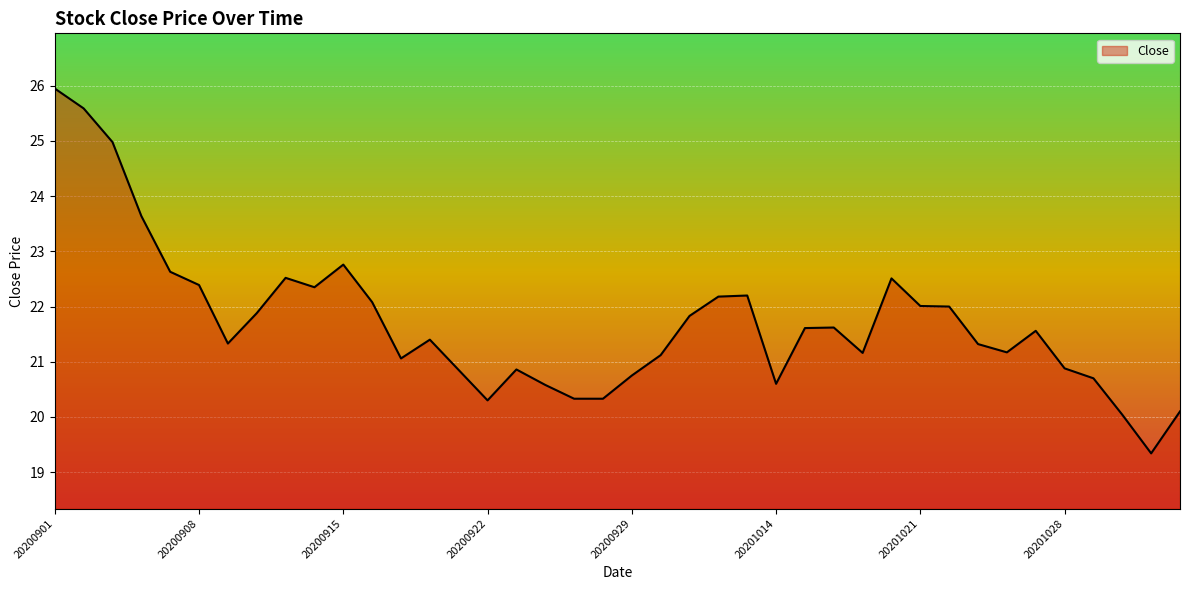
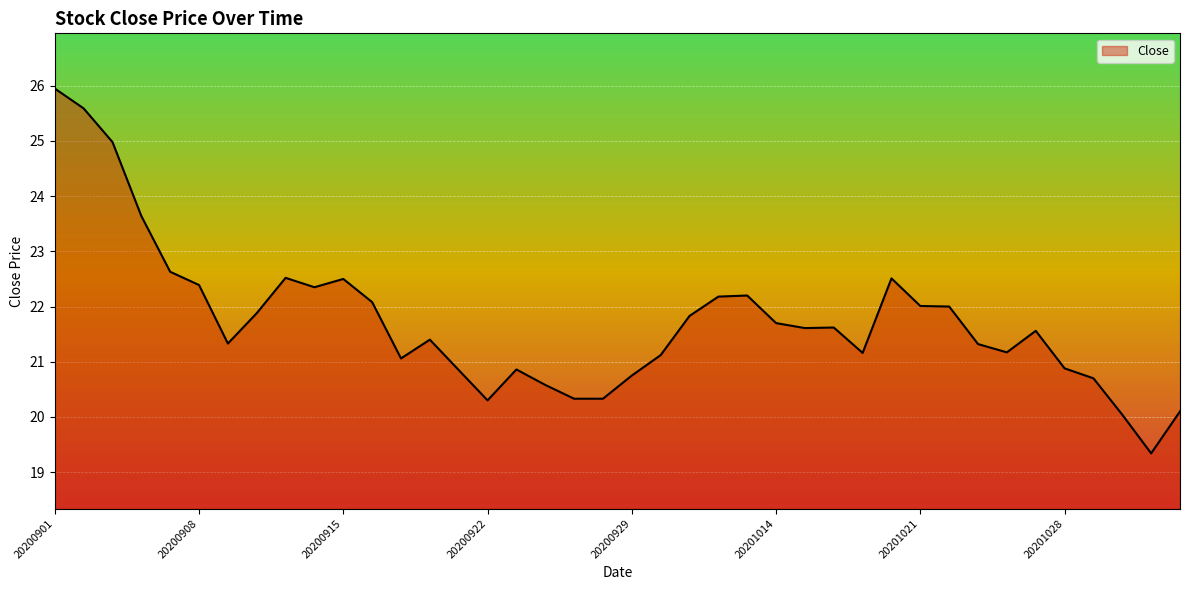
  {
    "20200901": 26.0,
    "20200908": 22.4,
-   "20200915": 22.8,
+   "20200915": 22.5,
    "20200922": 20.3,
    "20200929": 20.8,
-   "20201014": 20.6,
+   "20201014": 21.7,
    "20201021": 22.0,
    "20201028": 20.9
  }
